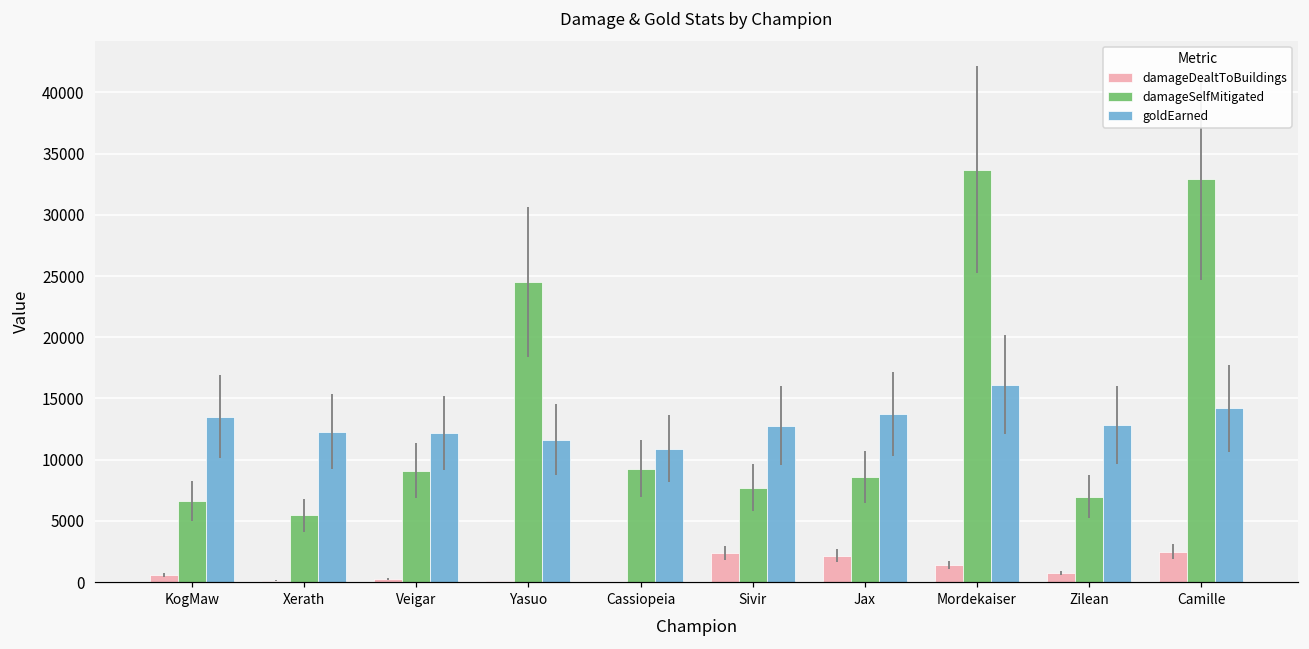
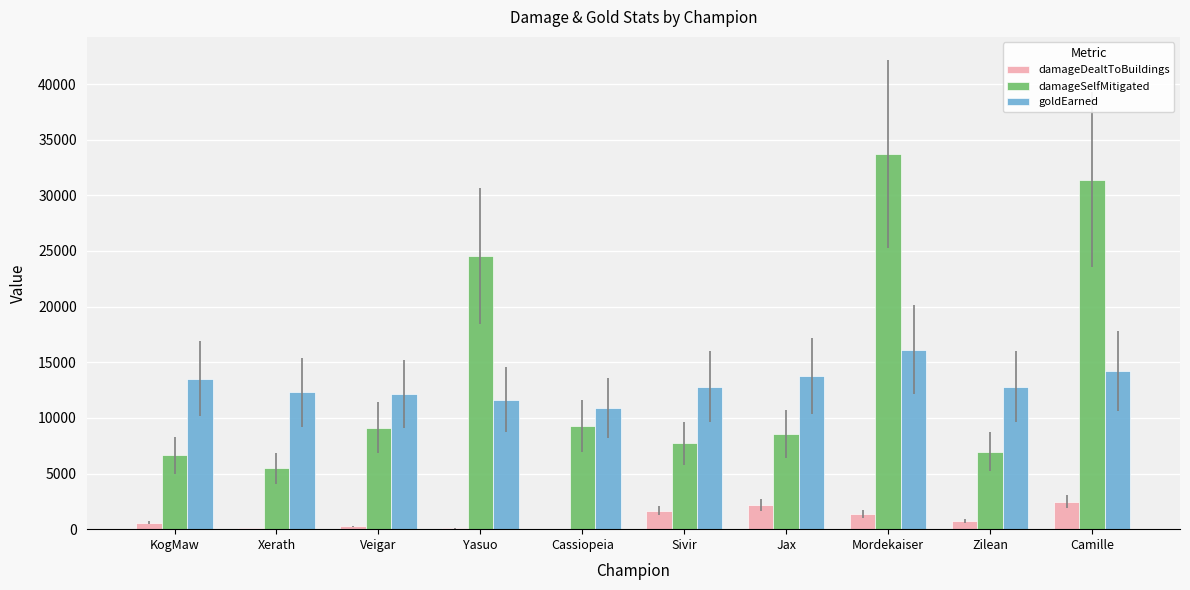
  {
    "damageDealtToBuildings": {
      "KogMaw": 600,
      "Veigar": 300,
      "Cassiopeia": 0,
-     "Sivir": 2400,
+     "Sivir": 1700,
      "Jax": 2100,
      "Mordekaiser": 1400,
      "Zilean": 800,
      "Camille": 2500
    },
    "damageSelfMitigated": {
      "KogMaw": 6600,
      "Xerath": 5500,
      "Veigar": 9100,
      "Yasuo": 24500,
      "Cassiopeia": 9300,
      "Sivir": 7700,
      "Jax": 8600,
      "Mordekaiser": 33700,
      "Zilean": 7000,
-     "Camille": 32900
+     "Camille": 31400
    },
    "goldEarned": {
      "KogMaw": 13500,
      "Xerath": 12300,
      "Veigar": 12200,
      "Yasuo": 11600,
      "Cassiopeia": 10900,
      "Sivir": 12800,
      "Jax": 13800,
      "Mordekaiser": 16100,
      "Zilean": 12800,
      "Camille": 14200
    }
  }
